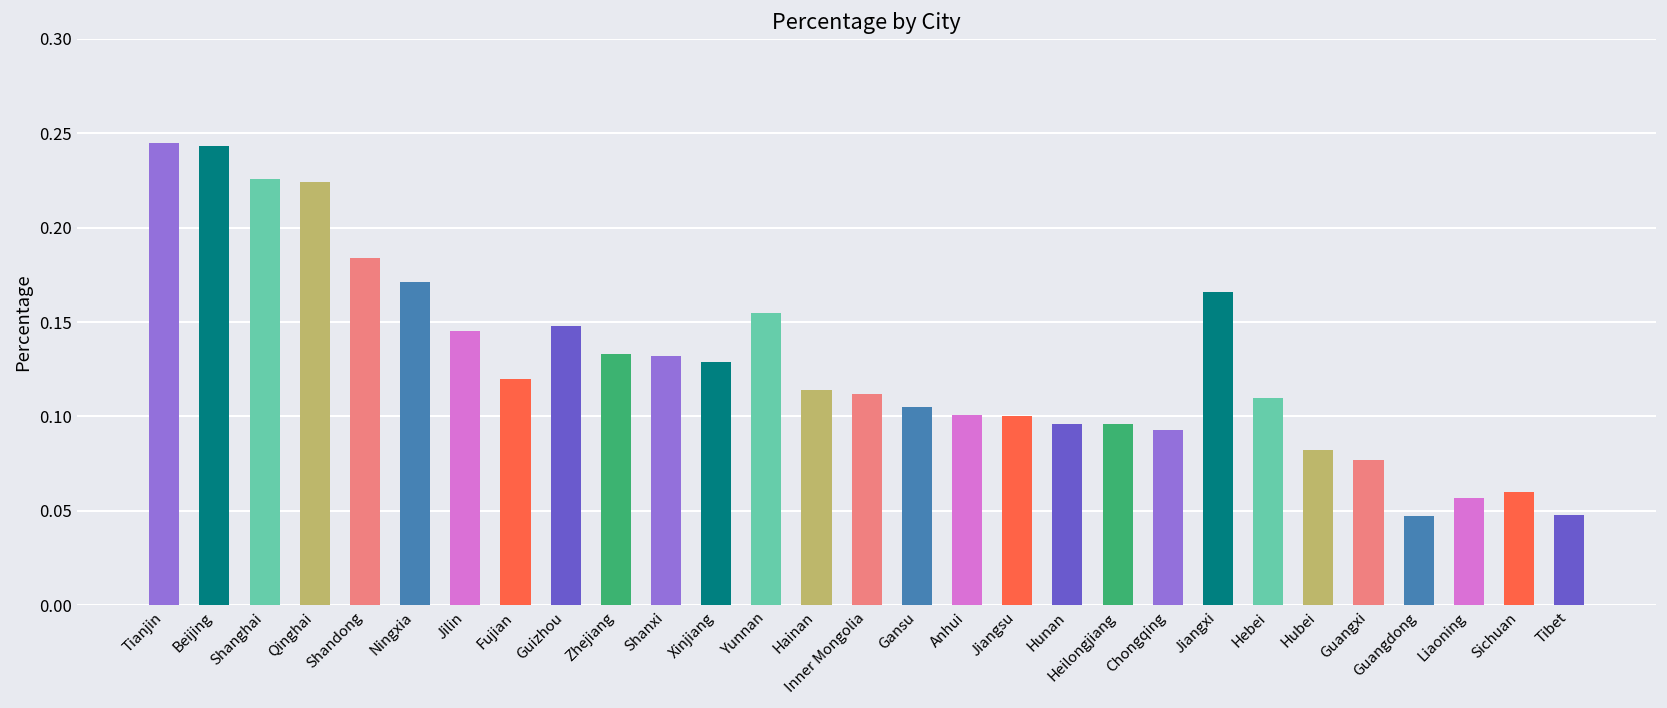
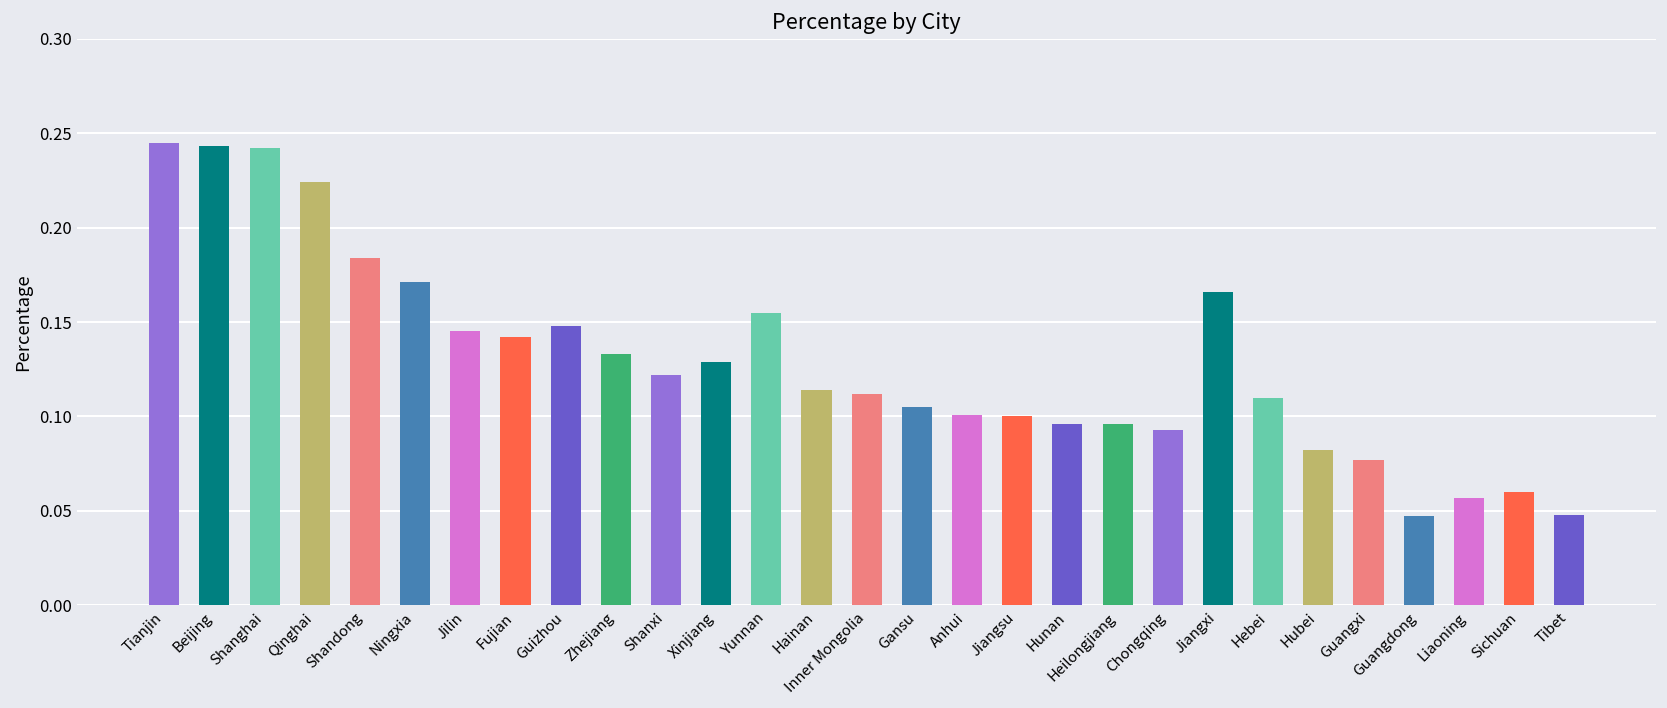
  {
    "Tianjin": 0.245,
    "Beijing": 0.243,
-   "Shanghai": 0.226,
+   "Shanghai": 0.242,
    "Qinghai": 0.224,
    "Shandong": 0.184,
    "Ningxia": 0.171,
    "Jilin": 0.145,
-   "Fujian": 0.120,
+   "Fujian": 0.142,
    "Guizhou": 0.148,
    "Zhejiang": 0.133,
-   "Shanxi": 0.132,
+   "Shanxi": 0.122,
    "Xinjiang": 0.129,
    "Yunnan": 0.155,
    "Hainan": 0.114,
    "Inner Mongolia": 0.112,
    "Gansu": 0.105,
    "Anhui": 0.101,
    "Jiangsu": 0.100,
    "Hunan": 0.096,
    "Heilongjiang": 0.096,
    "Chongqing": 0.093,
    "Jiangxi": 0.166,
    "Hebei": 0.110,
    "Hubei": 0.082,
    "Guangxi": 0.077,
    "Guangdong": 0.047,
    "Liaoning": 0.057,
    "Sichuan": 0.060,
    "Tibet": 0.048
  }
